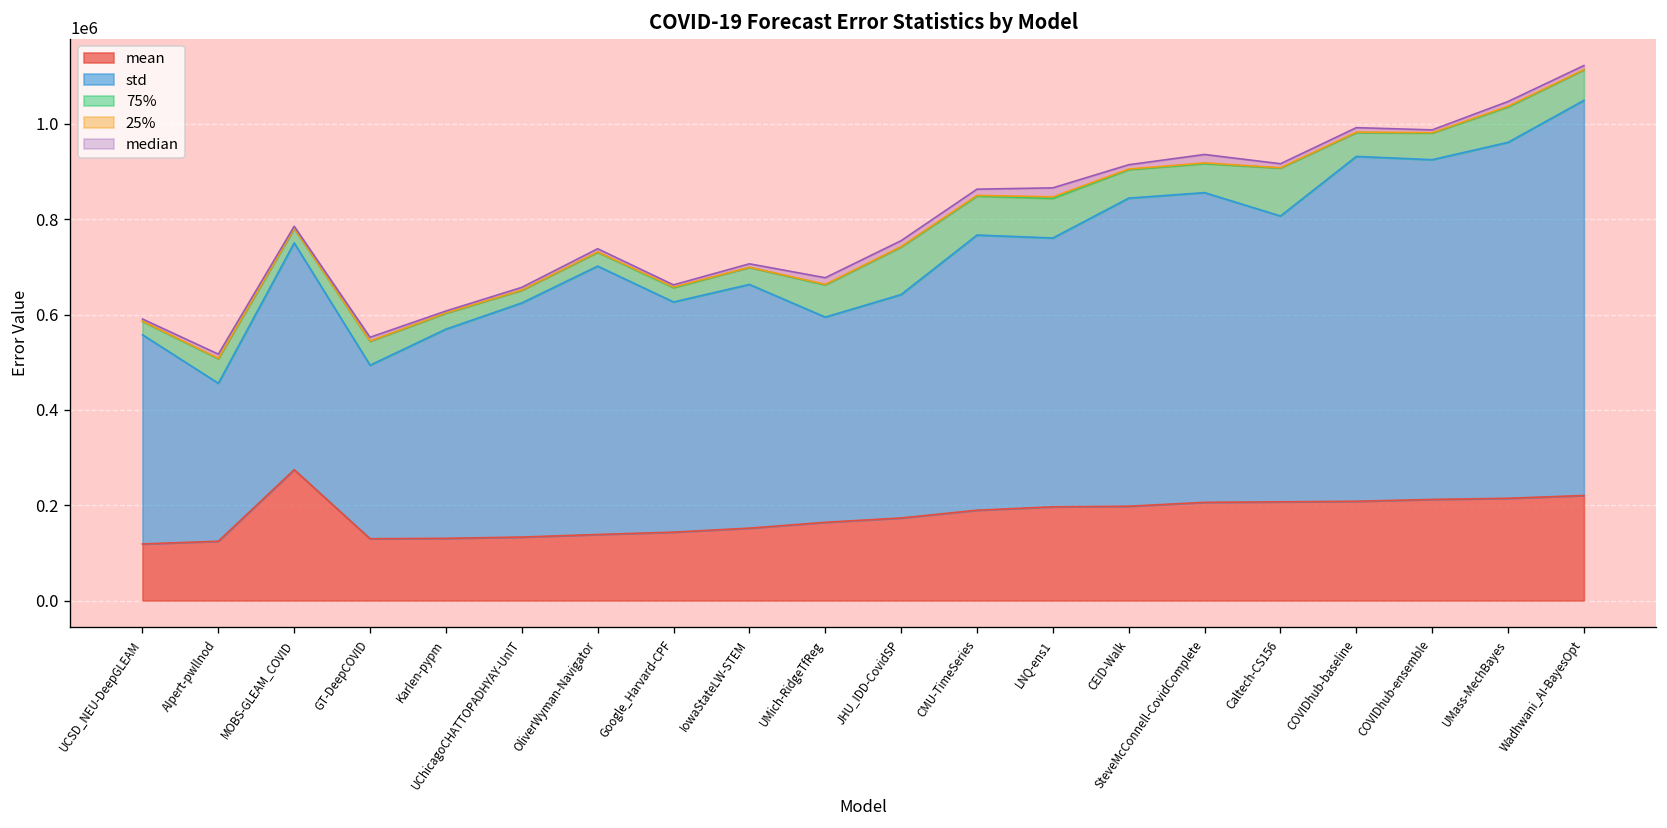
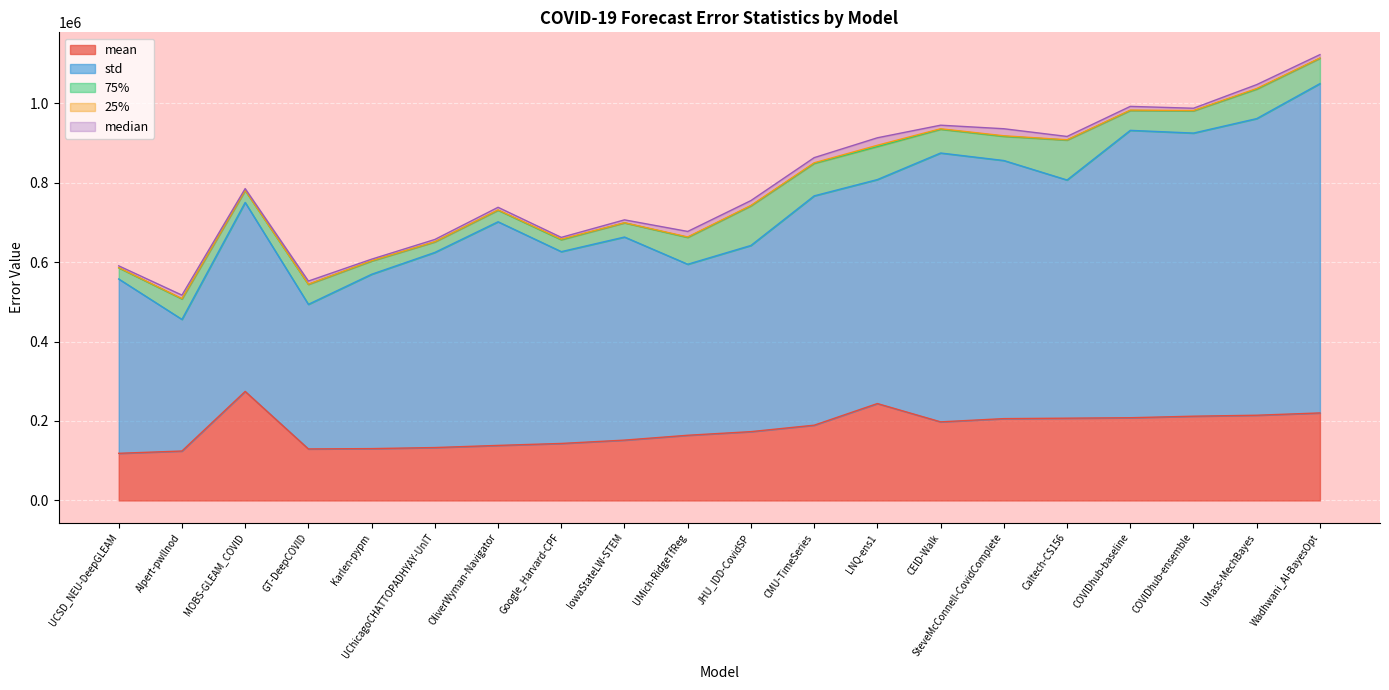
  {
    "mean": {
      "UCSD_NEU-DeepGLEAM": 120000,
      "AIpert-pwllnod": 120000,
      "MOBS-GLEAM_COVID": 270000,
      "GT-DeepCOVID": 130000,
      "Karlen-pypm": 130000,
      "UChicagoCHATTOPADHYAY-UnIT": 130000,
      "OliverWyman-Navigator": 140000,
      "Google_Harvard-CPF": 140000,
      "IowaStateLW-STEM": 150000,
      "UMich-RidgeTfReg": 160000,
      "JHU_IDD-CovidSP": 170000,
      "CMU-TimeSeries": 190000,
-     "LNQ-ens1": 200000,
+     "LNQ-ens1": 240000,
      "CEID-Walk": 200000,
      "SteveMcConnell-CovidComplete": 210000,
      "Caltech-CS156": 210000,
      "COVIDhub-baseline": 210000,
      "COVIDhub-ensemble": 210000,
      "UMass-MechBayes": 210000,
      "Wadhwani_AI-BayesOpt": 220000
    },
    "std": {
      "UCSD_NEU-DeepGLEAM": 440000,
      "AIpert-pwllnod": 330000,
      "MOBS-GLEAM_COVID": 480000,
      "GT-DeepCOVID": 360000,
      "Karlen-pypm": 440000,
      "UChicagoCHATTOPADHYAY-UnIT": 490000,
      "OliverWyman-Navigator": 560000,
      "Google_Harvard-CPF": 480000,
      "IowaStateLW-STEM": 510000,
      "UMich-RidgeTfReg": 430000,
      "JHU_IDD-CovidSP": 470000,
      "CMU-TimeSeries": 580000,
      "LNQ-ens1": 560000,
-     "CEID-Walk": 650000,
+     "CEID-Walk": 680000,
      "SteveMcConnell-CovidComplete": 650000,
      "Caltech-CS156": 600000,
      "COVIDhub-baseline": 720000,
      "COVIDhub-ensemble": 710000,
      "UMass-MechBayes": 750000,
      "Wadhwani_AI-BayesOpt": 830000
    },
    "median": {
      "AIpert-pwllnod": 10000,
      "GT-DeepCOVID": 10000,
      "OliverWyman-Navigator": 10000,
      "IowaStateLW-STEM": 10000,
      "UMich-RidgeTfReg": 10000,
      "JHU_IDD-CovidSP": 10000,
      "CMU-TimeSeries": 10000,
      "LNQ-ens1": 20000,
      "CEID-Walk": 10000,
      "SteveMcConnell-CovidComplete": 20000,
      "Caltech-CS156": 10000,
      "COVIDhub-baseline": 10000,
      "UMass-MechBayes": 10000,
      "Wadhwani_AI-BayesOpt": 10000
    }
  }
